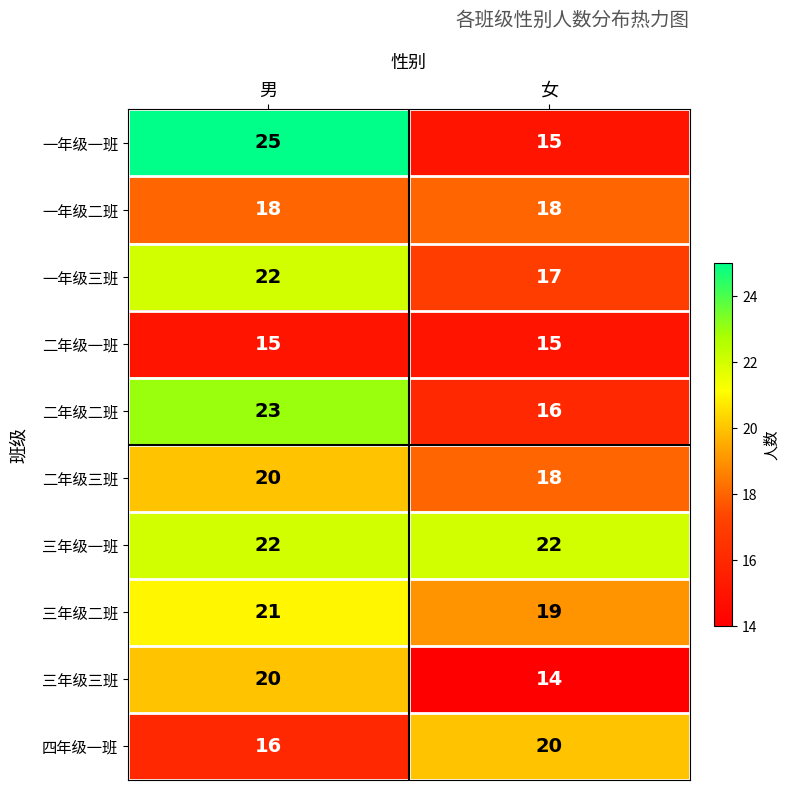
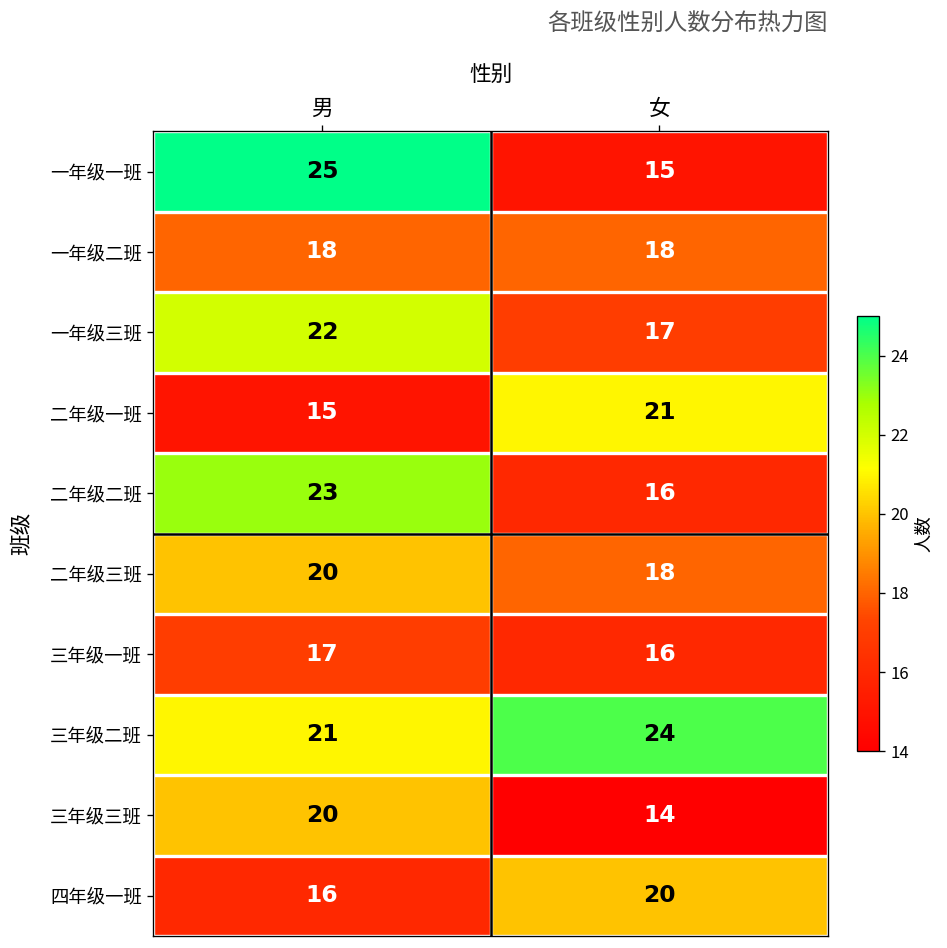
  {
    "一年级一班": {
      "男": 25,
      "女": 15
    },
    "一年级二班": {
      "男": 18,
      "女": 18
    },
    "一年级三班": {
      "男": 22,
      "女": 17
    },
    "二年级一班": {
      "男": 15,
-     "女": 15
+     "女": 21
    },
    "二年级二班": {
      "男": 23,
      "女": 16
    },
    "二年级三班": {
      "男": 20,
      "女": 18
    },
    "三年级一班": {
-     "男": 22,
-     "女": 22
+     "男": 17,
+     "女": 16
    },
    "三年级二班": {
      "男": 21,
-     "女": 19
+     "女": 24
    },
    "三年级三班": {
      "男": 20,
      "女": 14
    },
    "四年级一班": {
      "男": 16,
      "女": 20
    }
  }
